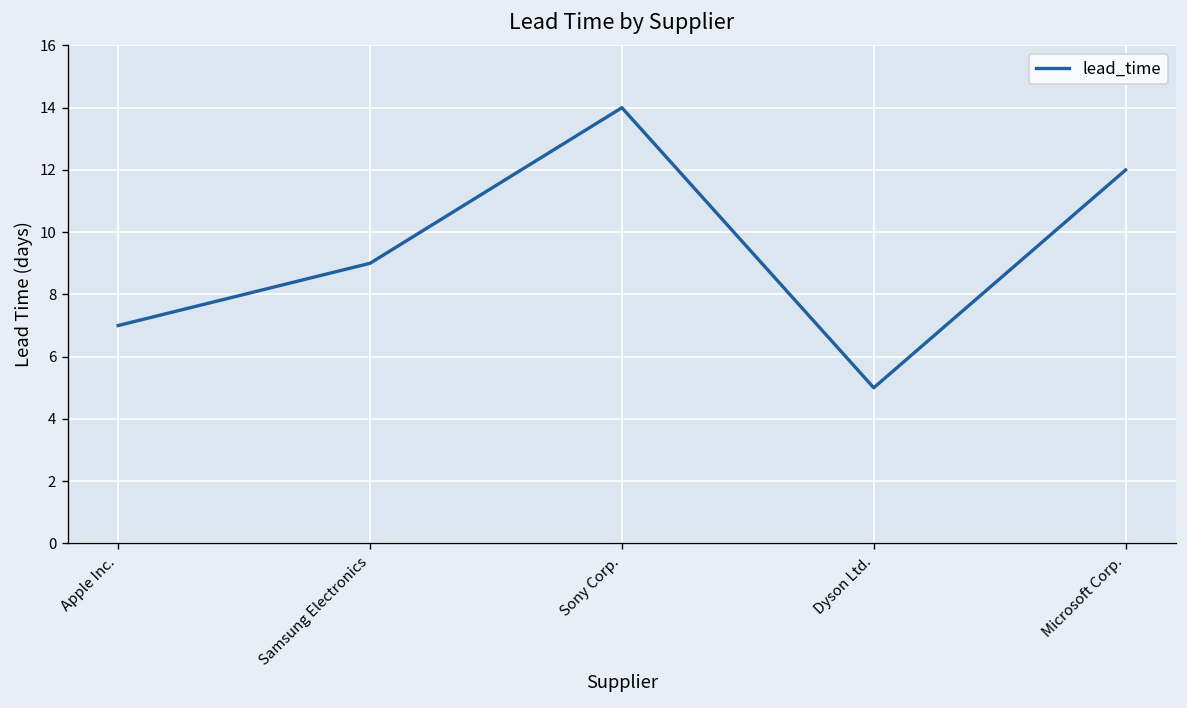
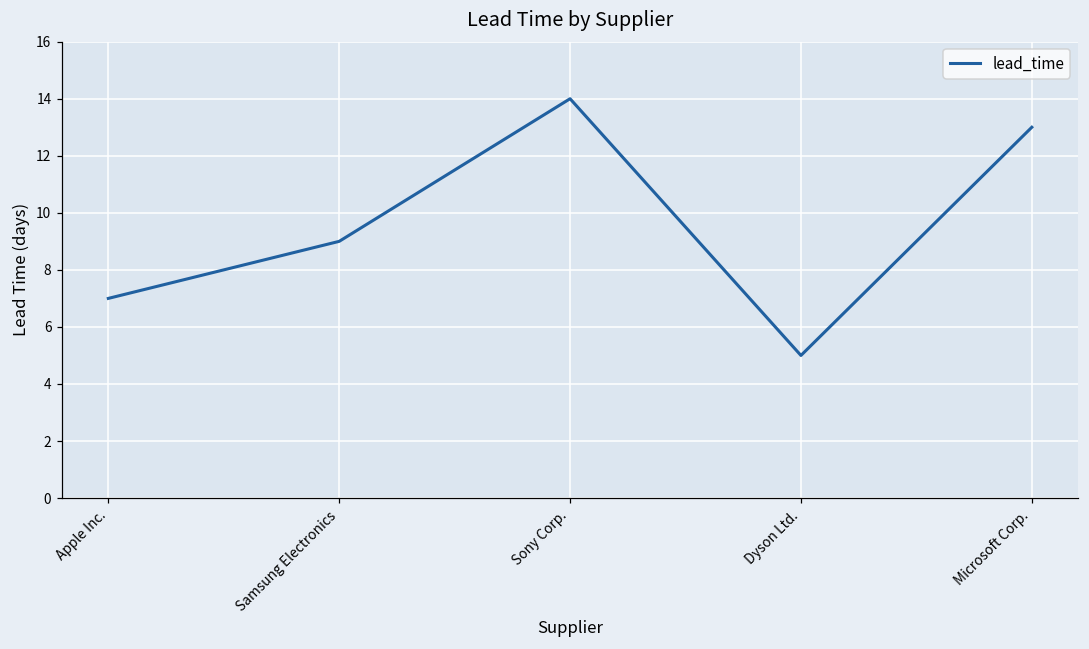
  {
    "Apple Inc.": 7,
    "Samsung Electronics": 9,
    "Sony Corp.": 14,
    "Dyson Ltd.": 5,
-   "Microsoft Corp.": 12
+   "Microsoft Corp.": 13
  }
